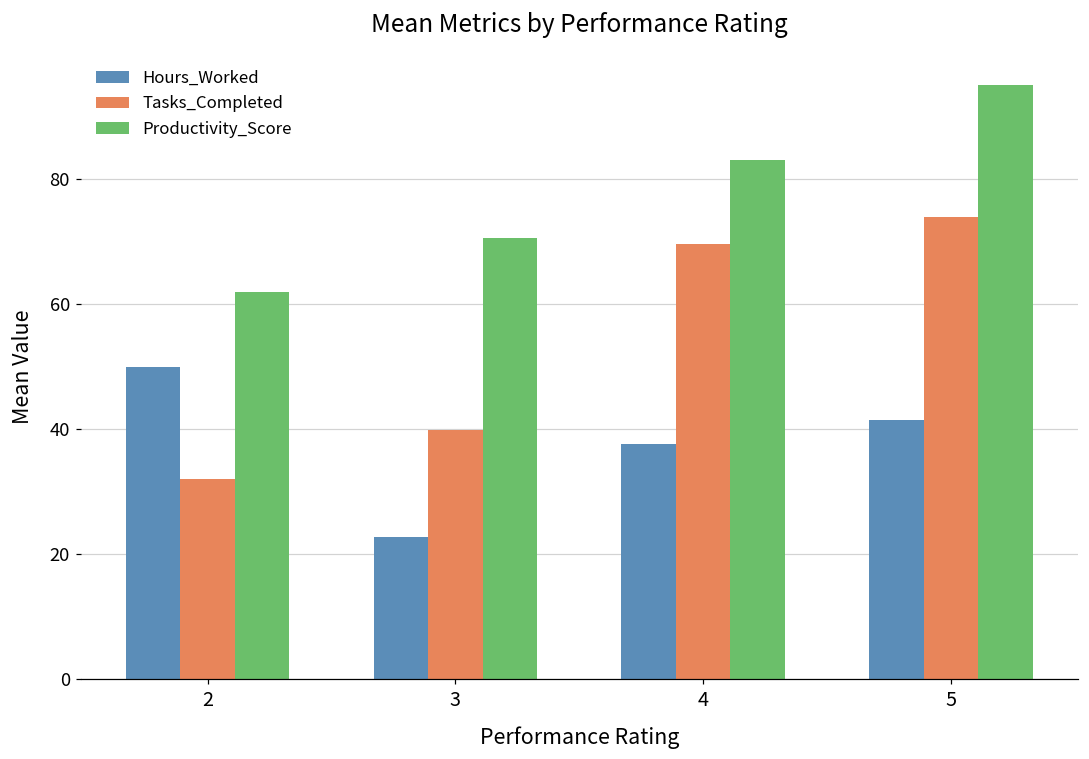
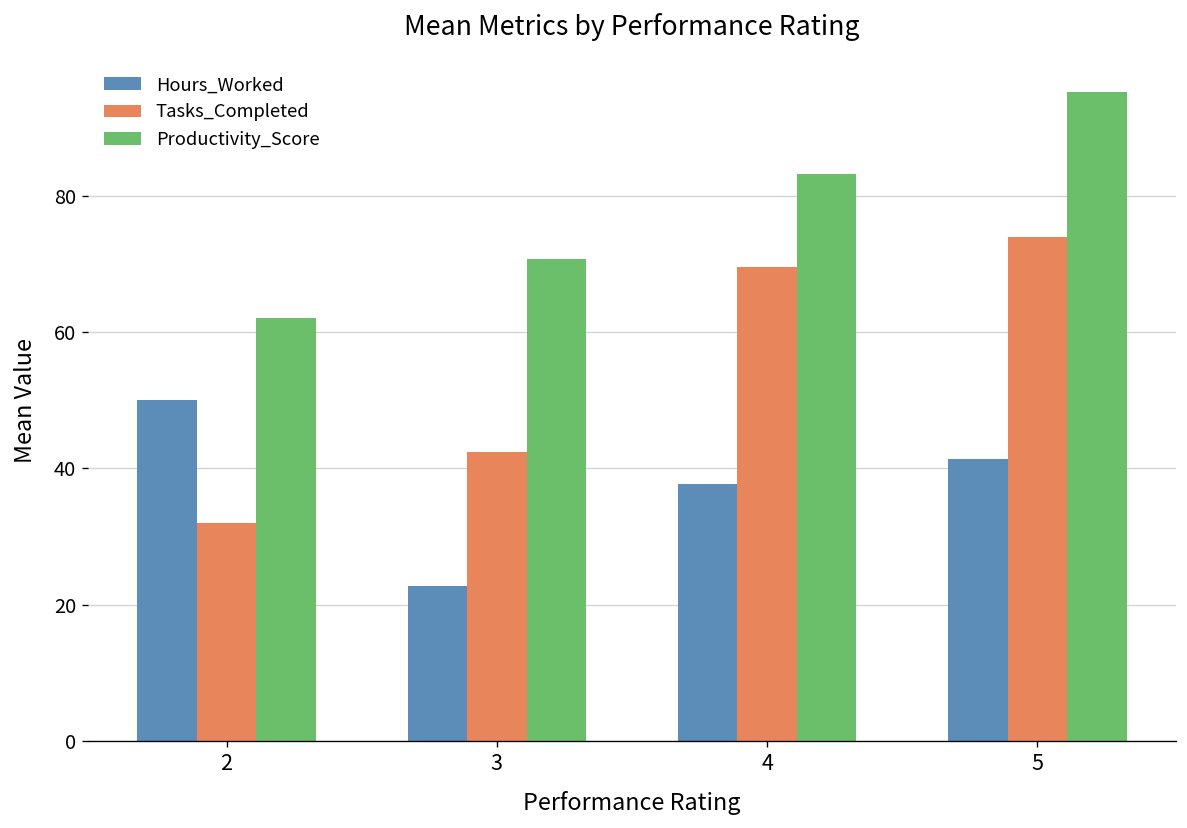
  {
    "Hours_Worked": {
      "2": 50,
      "3": 23,
      "4": 38,
      "5": 41
    },
    "Tasks_Completed": {
      "2": 32,
-     "3": 40,
+     "3": 42,
      "4": 70,
      "5": 74
    },
    "Productivity_Score": {
      "2": 62,
      "3": 71,
      "4": 83,
      "5": 95
    }
  }
